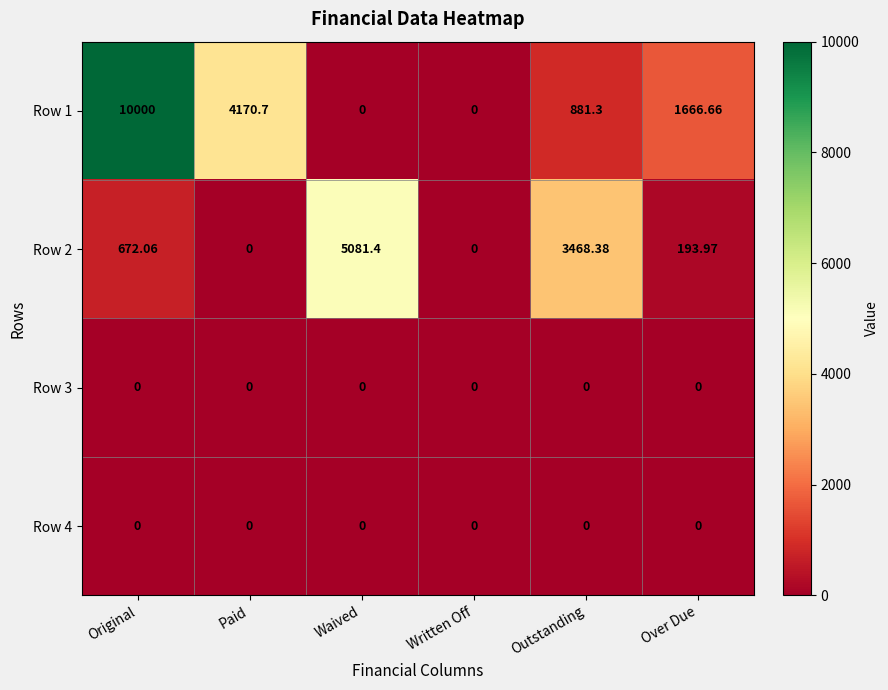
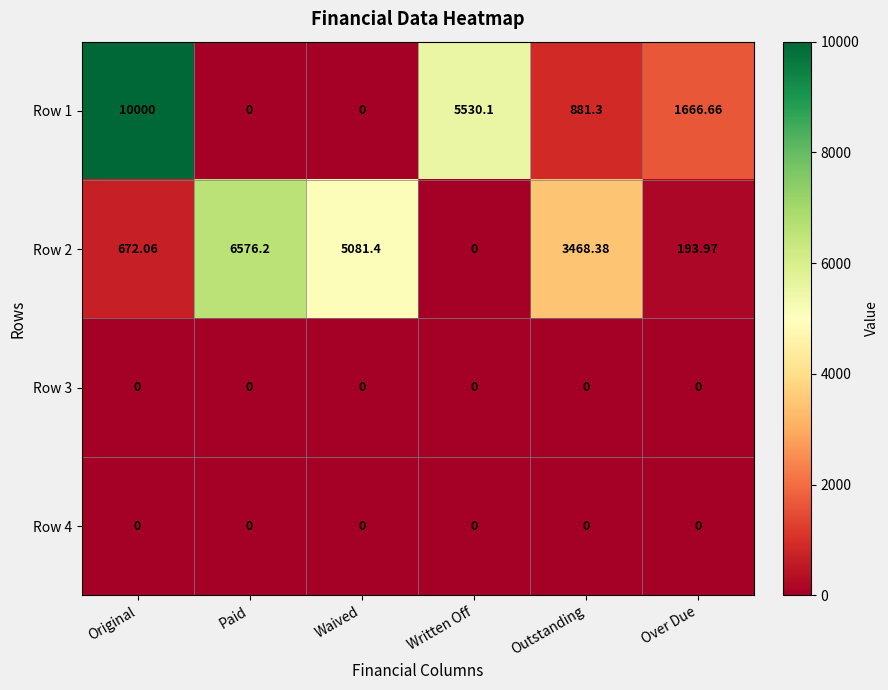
  {
    "Row 1": {
      "Original": 10000,
-     "Paid": 4170.7,
+     "Paid": 0,
      "Waived": 0,
-     "Written Off": 0,
+     "Written Off": 5530.1,
      "Outstanding": 881.3,
      "Over Due": 1666.66
    },
    "Row 2": {
      "Original": 672.06,
-     "Paid": 0,
+     "Paid": 6576.2,
      "Waived": 5081.4,
      "Written Off": 0,
      "Outstanding": 3468.38,
      "Over Due": 193.97
    },
    "Row 3": {
      "Original": 0,
      "Paid": 0,
      "Waived": 0,
      "Written Off": 0,
      "Outstanding": 0,
      "Over Due": 0
    },
    "Row 4": {
      "Original": 0,
      "Paid": 0,
      "Waived": 0,
      "Written Off": 0,
      "Outstanding": 0,
      "Over Due": 0
    }
  }
